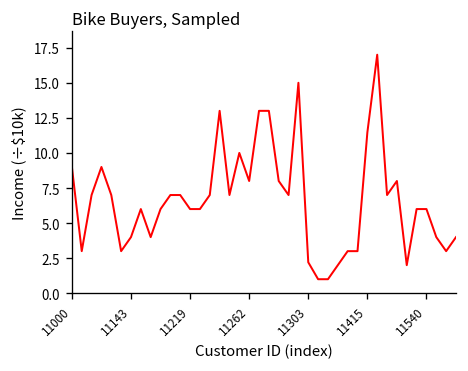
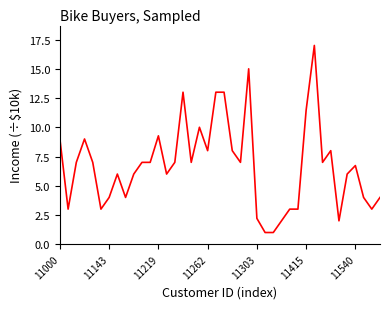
  {
    "11000": 9.0,
    "11143": 4.0,
-   "11219": 6.0,
+   "11219": 9.3,
    "11262": 8.0,
    "11303": 2.2,
    "11415": 11.5,
-   "11540": 6.0
+   "11540": 6.7
  }
